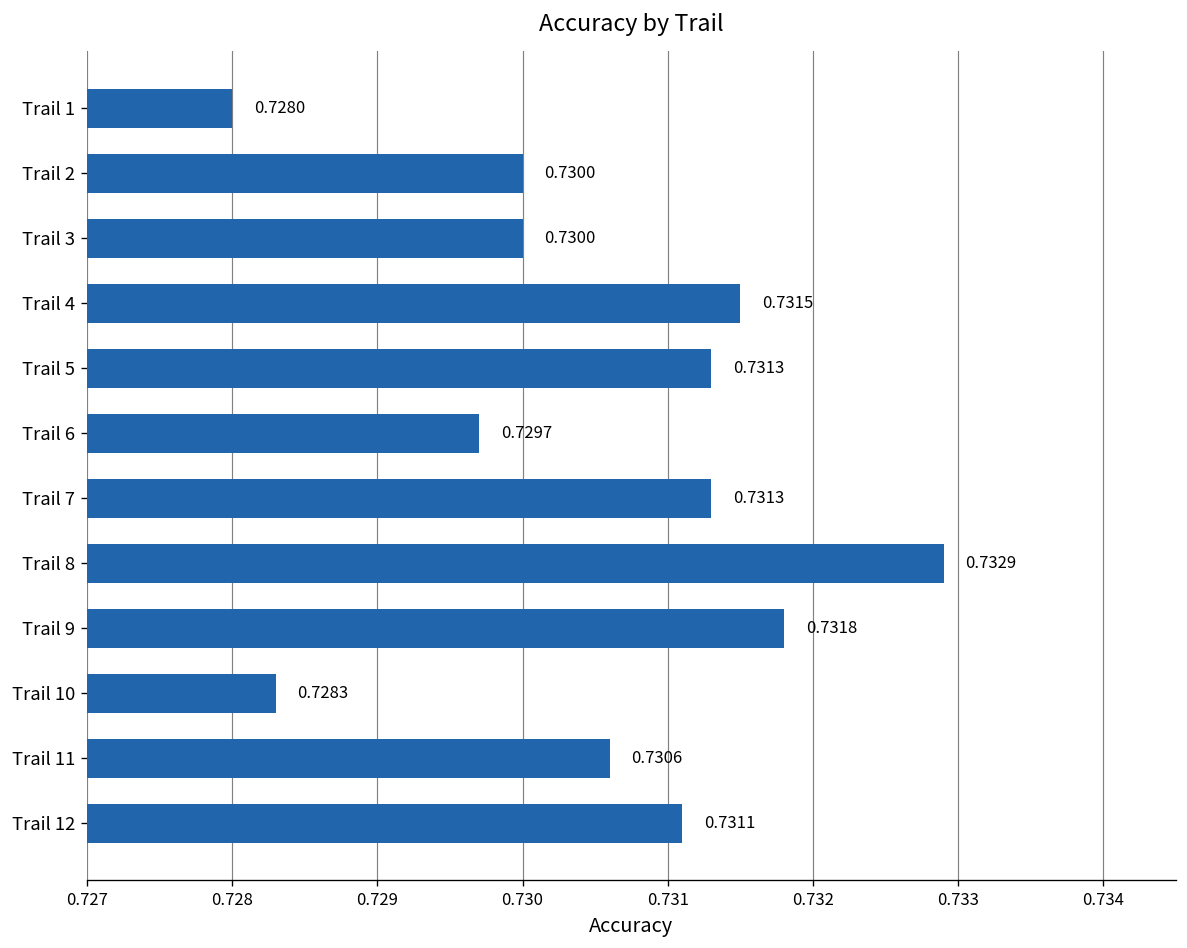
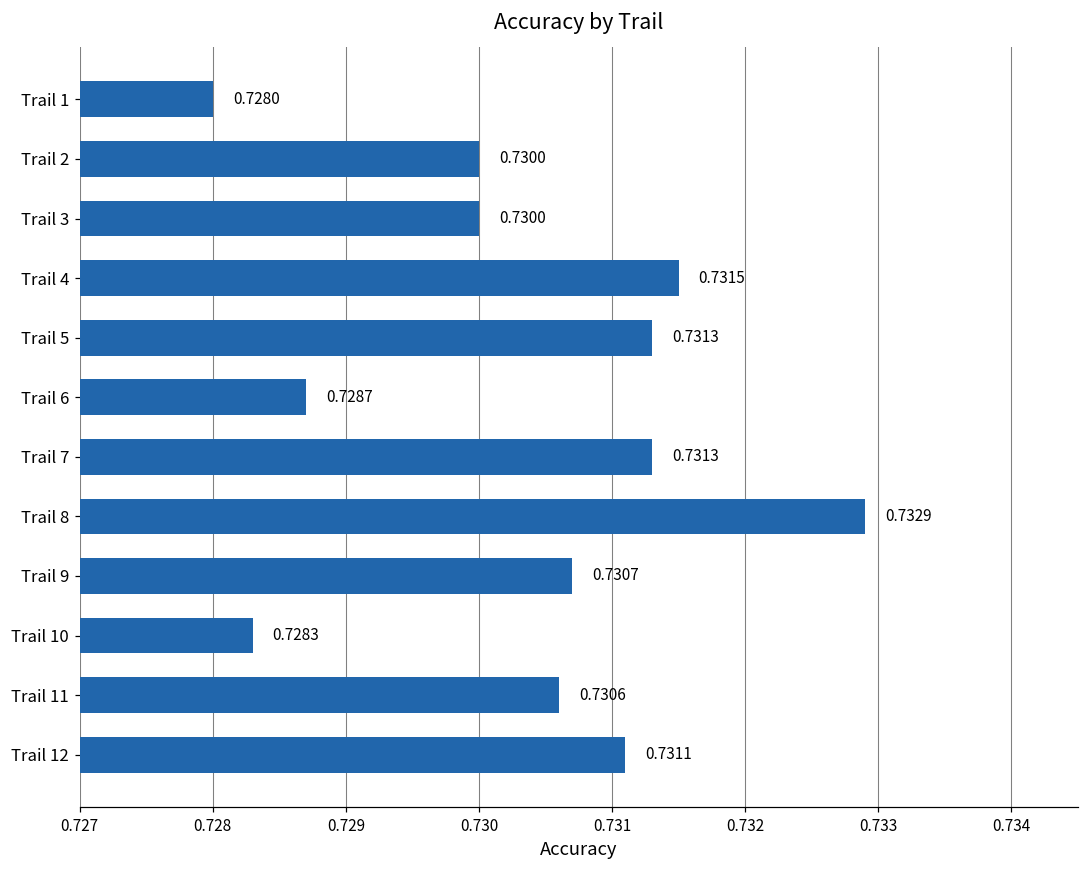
  {
    "Trail 1": 0.7280,
    "Trail 2": 0.7300,
    "Trail 3": 0.7300,
    "Trail 4": 0.7315,
    "Trail 5": 0.7313,
-   "Trail 6": 0.7297,
+   "Trail 6": 0.7287,
    "Trail 7": 0.7313,
    "Trail 8": 0.7329,
-   "Trail 9": 0.7318,
+   "Trail 9": 0.7307,
    "Trail 10": 0.7283,
    "Trail 11": 0.7306,
    "Trail 12": 0.7311
  }
